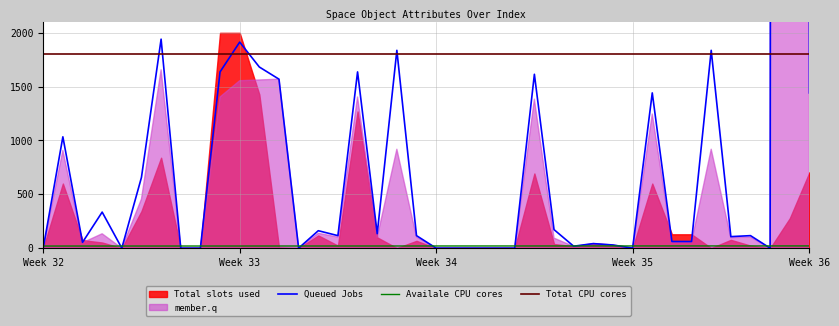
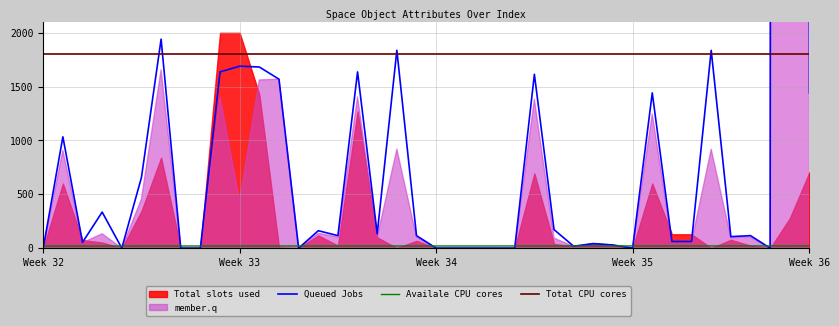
  {
    "Queued Jobs": {
-     "Week 33": 1910,
+     "Week 33": 1690,
      "Week 36": 1440
    },
    "Total slots used": {
      "Week 33": 2000,
      "Week 36": 710
    },
    "member.q": {
-     "Week 33": 1560,
+     "Week 33": 440,
      "Week 36": 1250
    },
    "Availale CPU cores": {
      "Week 33": 20,
      "Week 36": 20
    }
  }
